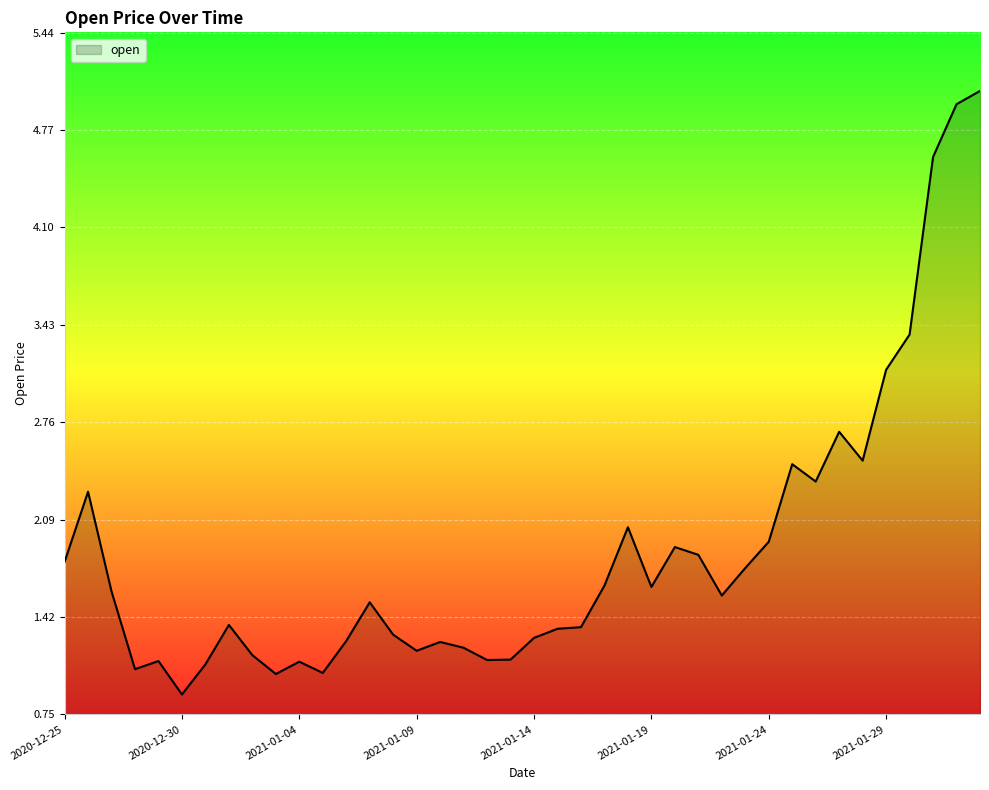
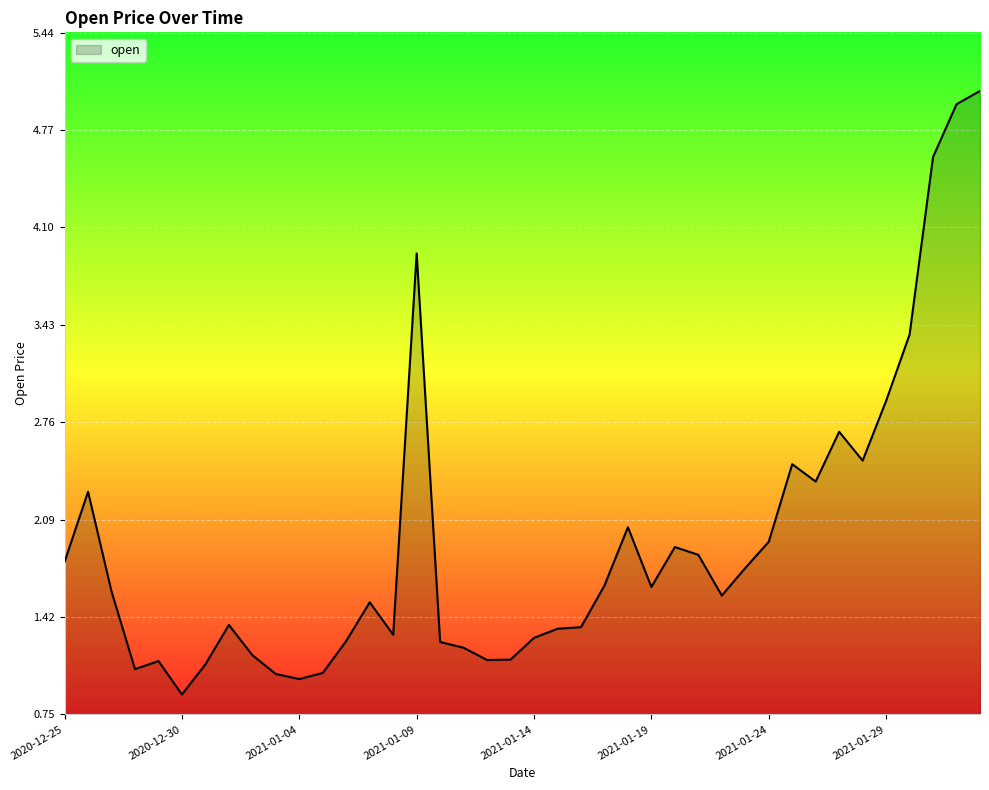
  {
    "2020-12-25": 1.80,
    "2020-12-30": 0.89,
-   "2021-01-04": 1.11,
-   "2021-01-09": 1.19,
+   "2021-01-04": 0.99,
+   "2021-01-09": 3.92,
    "2021-01-14": 1.28,
    "2021-01-19": 1.63,
    "2021-01-24": 1.94,
-   "2021-01-29": 3.12
+   "2021-01-29": 2.91
  }
